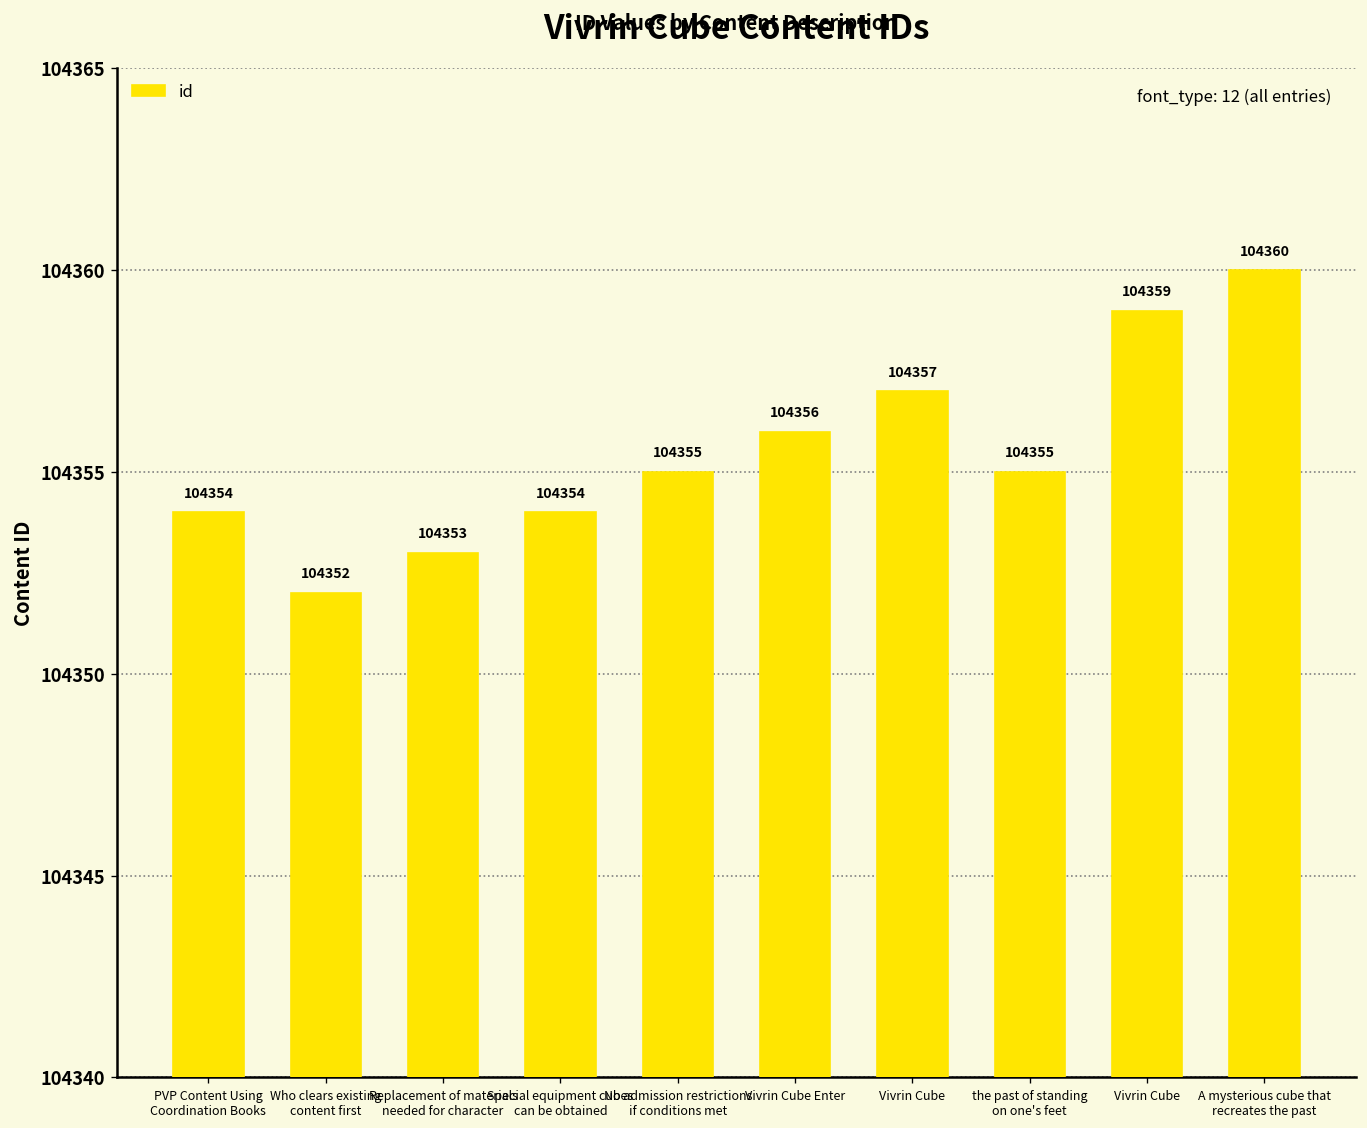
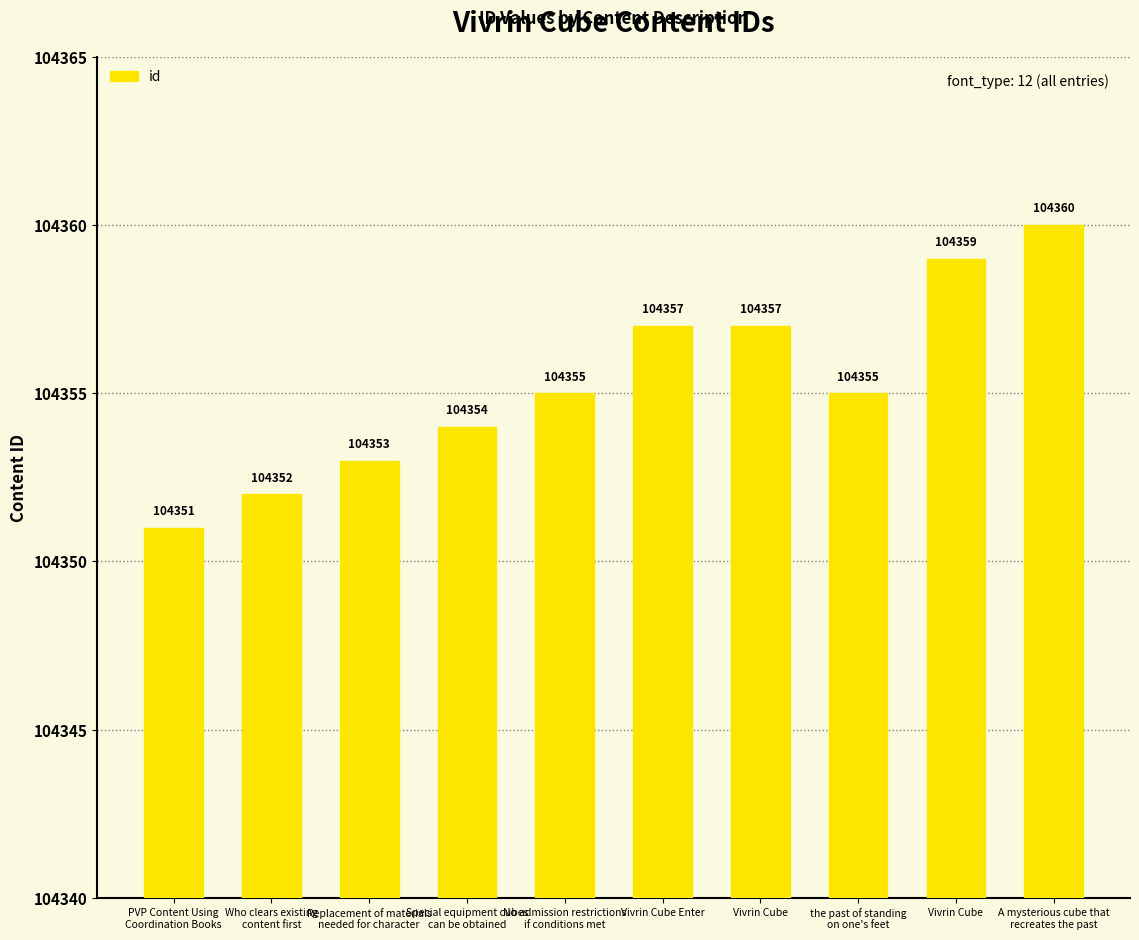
  {
-   "PVP Content Using Coordination Books": 104354,
+   "PVP Content Using Coordination Books": 104351,
    "Who clears existing content first": 104352,
-   "Vivrin Cube Enter": 104356,
+   "Vivrin Cube Enter": 104357,
    "the past of standing on one's feet": 104355,
    "A mysterious cube that recreates the past": 104360
  }
